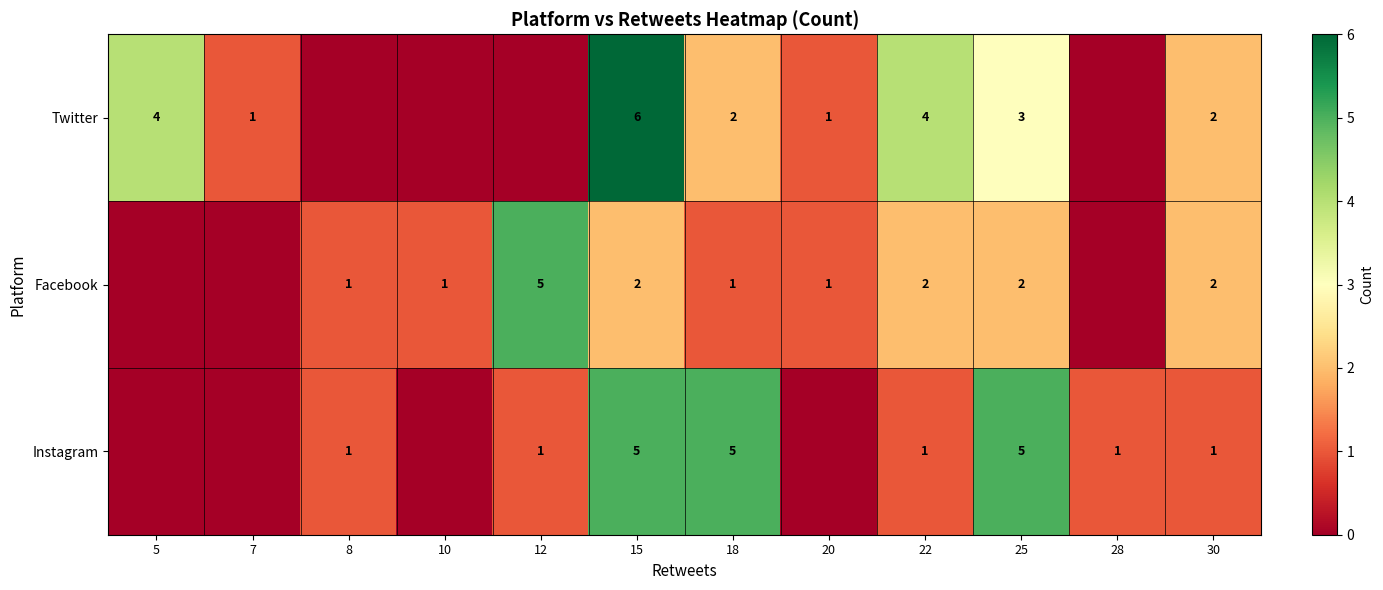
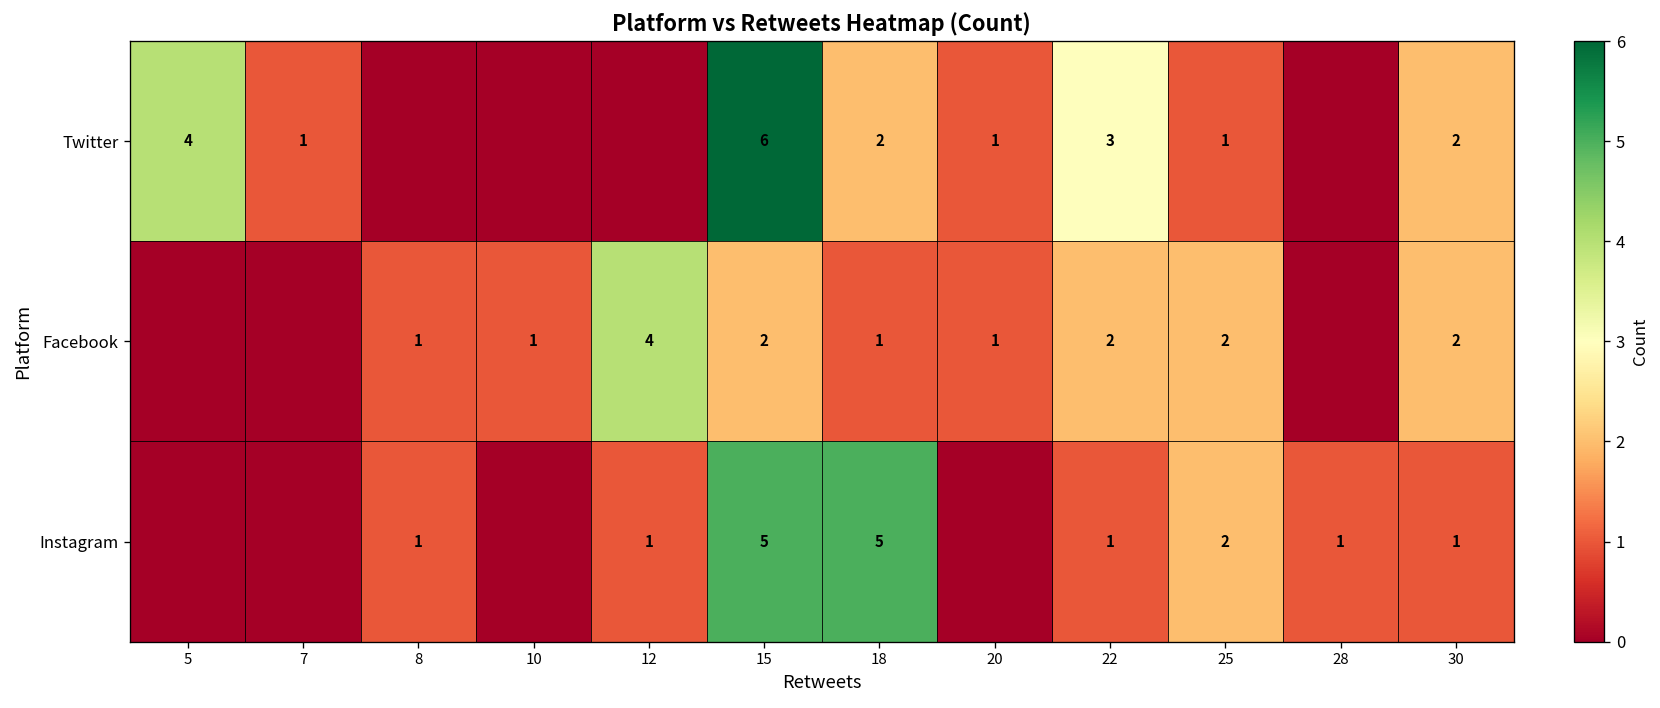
  {
    "Twitter": {
      "5": 4,
      "7": 1,
      "15": 6,
      "18": 2,
      "20": 1,
-     "22": 4,
-     "25": 3,
+     "22": 3,
+     "25": 1,
      "30": 2
    },
    "Facebook": {
      "8": 1,
      "10": 1,
-     "12": 5,
+     "12": 4,
      "15": 2,
      "18": 1,
      "20": 1,
      "22": 2,
      "25": 2,
      "30": 2
    },
    "Instagram": {
      "8": 1,
      "12": 1,
      "15": 5,
      "18": 5,
      "22": 1,
-     "25": 5,
+     "25": 2,
      "28": 1,
      "30": 1
    }
  }
